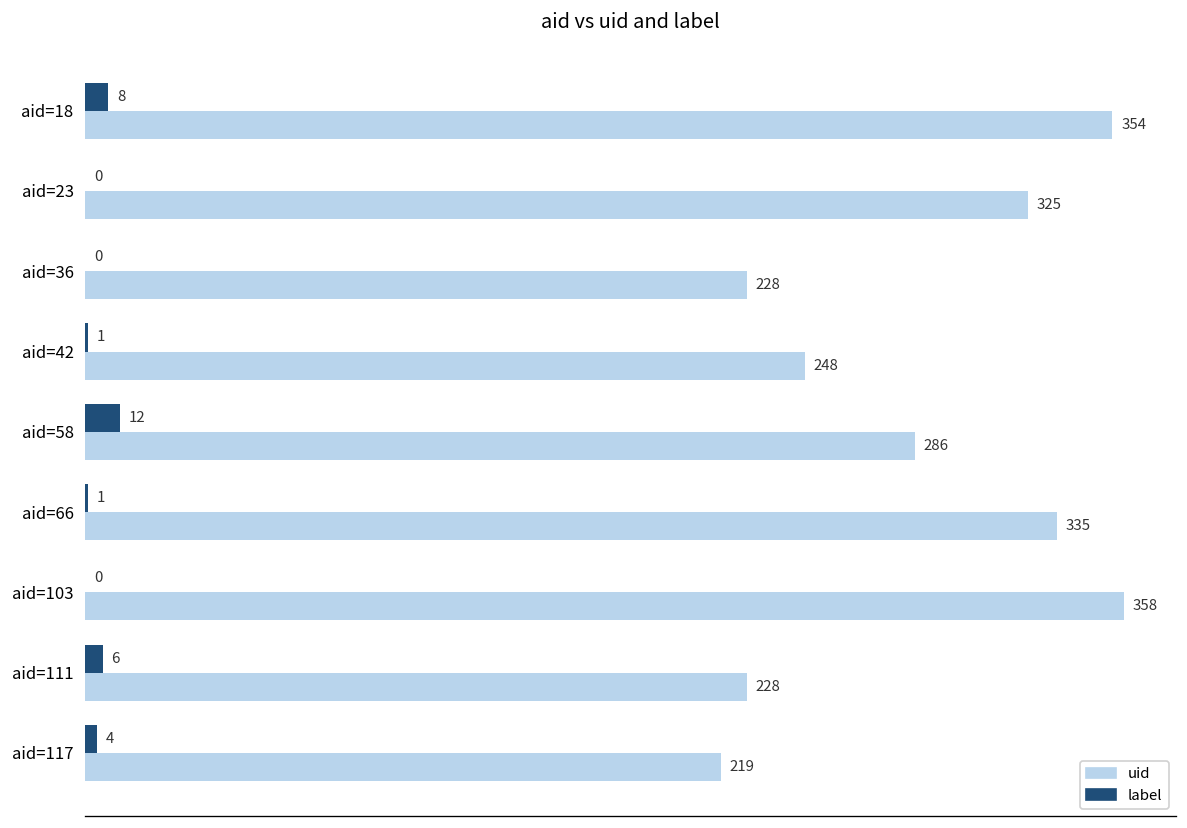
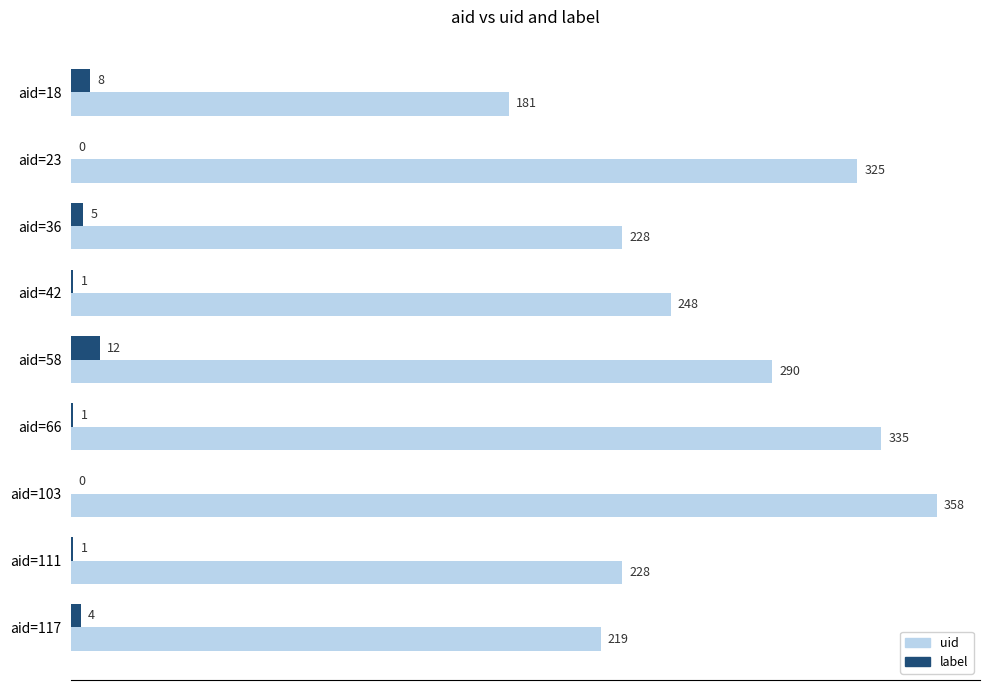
  {
    "uid": {
-     "aid=18": 354,
+     "aid=18": 181,
      "aid=23": 325,
      "aid=36": 228,
      "aid=42": 248,
-     "aid=58": 286,
+     "aid=58": 290,
      "aid=66": 335,
      "aid=103": 358,
      "aid=111": 228,
      "aid=117": 219
    },
    "label": {
      "aid=18": 8,
      "aid=23": 0,
-     "aid=36": 0,
+     "aid=36": 5,
      "aid=42": 1,
      "aid=58": 12,
      "aid=66": 1,
      "aid=103": 0,
-     "aid=111": 6,
+     "aid=111": 1,
      "aid=117": 4
    }
  }
